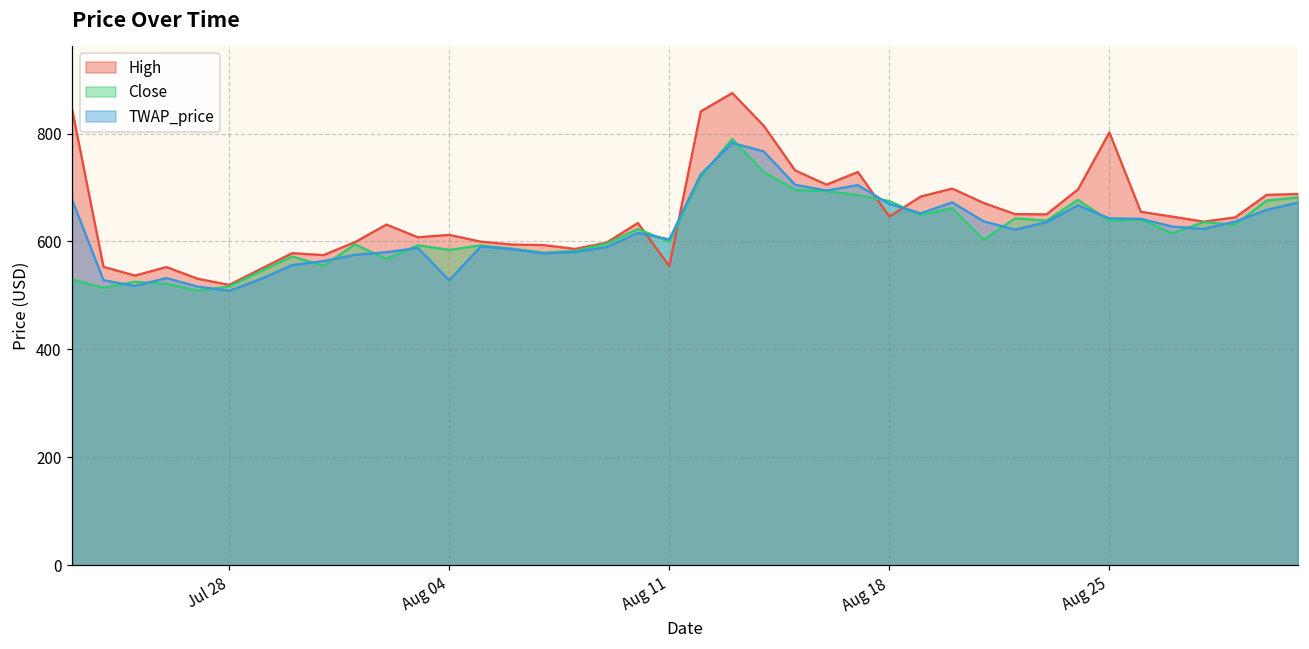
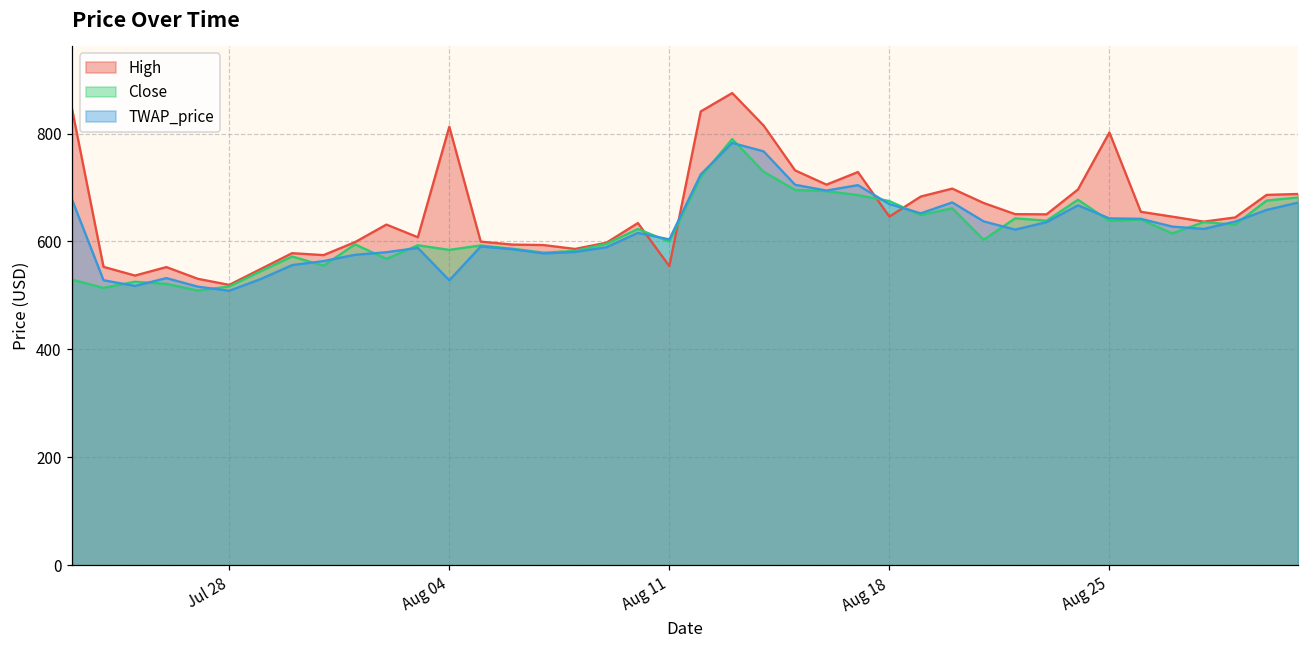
  {
    "High": {
-     "Aug 04": 610,
+     "Aug 04": 810,
      "Aug 11": 550,
      "Aug 18": 650,
      "Aug 25": 800
    },
    "Close": {
      "Aug 04": 580,
      "Aug 18": 670
    },
    "TWAP_price": {
      "Jul 28": 510,
      "Aug 04": 530,
      "Aug 18": 670
    }
  }
